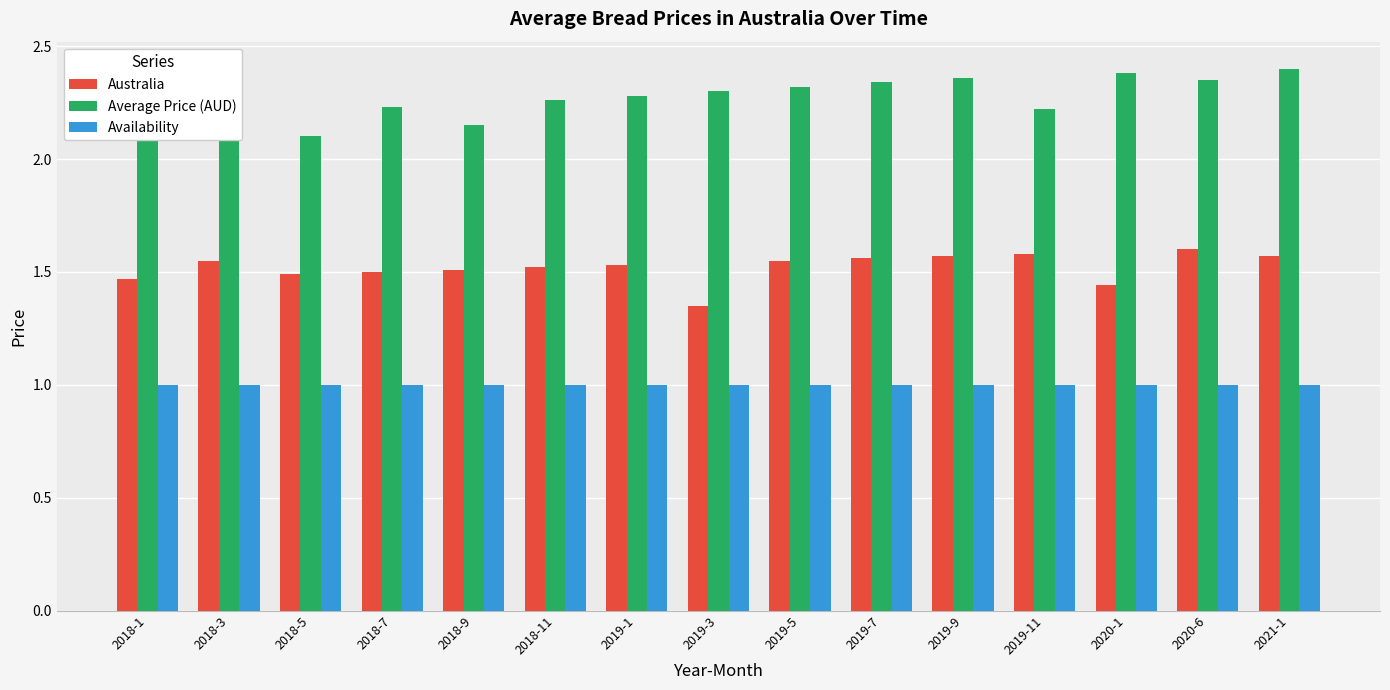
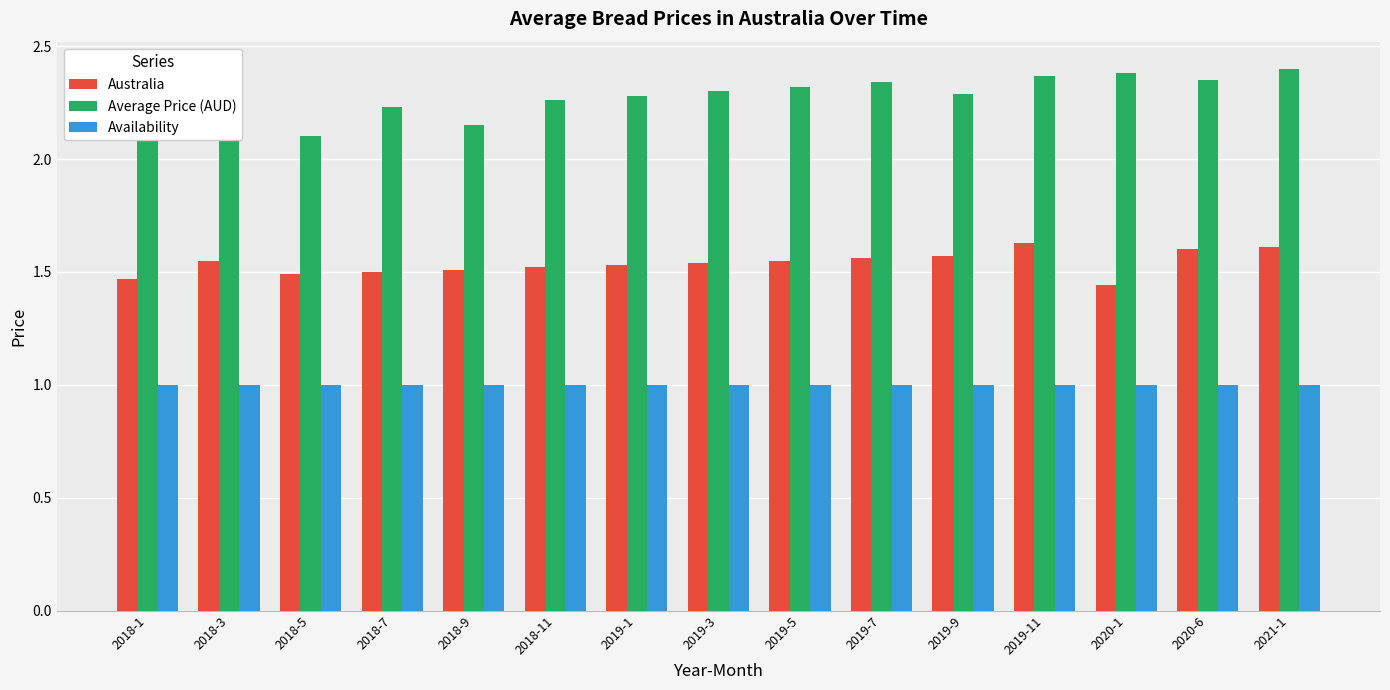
  {
    "Australia": {
      "2018-1": 1.47,
      "2018-3": 1.55,
      "2018-5": 1.49,
      "2018-7": 1.50,
      "2018-9": 1.51,
      "2018-11": 1.52,
      "2019-1": 1.53,
-     "2019-3": 1.35,
+     "2019-3": 1.54,
      "2019-5": 1.55,
      "2019-7": 1.56,
      "2019-9": 1.57,
-     "2019-11": 1.58,
+     "2019-11": 1.63,
      "2020-1": 1.44,
      "2020-6": 1.60,
-     "2021-1": 1.57
+     "2021-1": 1.61
    },
    "Average Price (AUD)": {
      "2018-5": 2.10,
      "2018-7": 2.23,
      "2018-9": 2.15,
      "2018-11": 2.26,
      "2019-1": 2.28,
      "2019-3": 2.30,
      "2019-5": 2.32,
      "2019-7": 2.34,
-     "2019-9": 2.36,
-     "2019-11": 2.22,
+     "2019-9": 2.29,
+     "2019-11": 2.37,
      "2020-1": 2.38,
      "2020-6": 2.35,
      "2021-1": 2.40
    },
    "Availability": {
      "2018-1": 1.00,
      "2018-3": 1.00,
      "2018-5": 1.00,
      "2018-7": 1.00,
      "2018-9": 1.00,
      "2018-11": 1.00,
      "2019-1": 1.00,
      "2019-3": 1.00,
      "2019-5": 1.00,
      "2019-7": 1.00,
      "2019-9": 1.00,
      "2019-11": 1.00,
      "2020-1": 1.00,
      "2020-6": 1.00,
      "2021-1": 1.00
    }
  }
